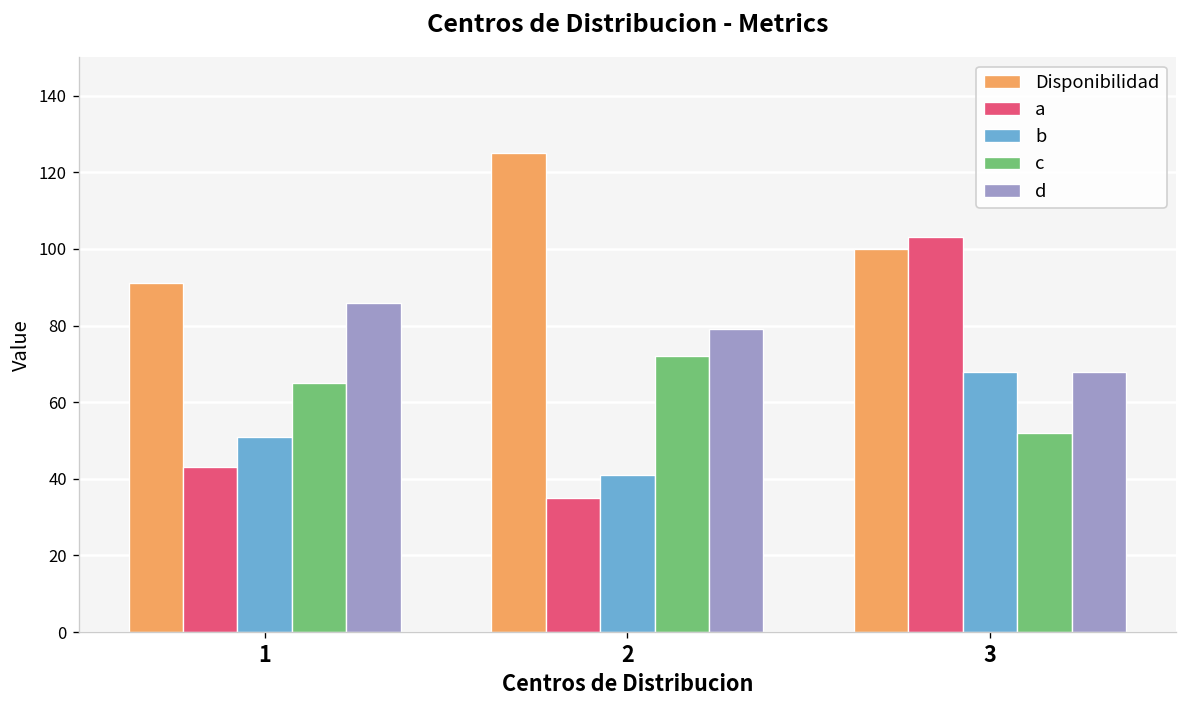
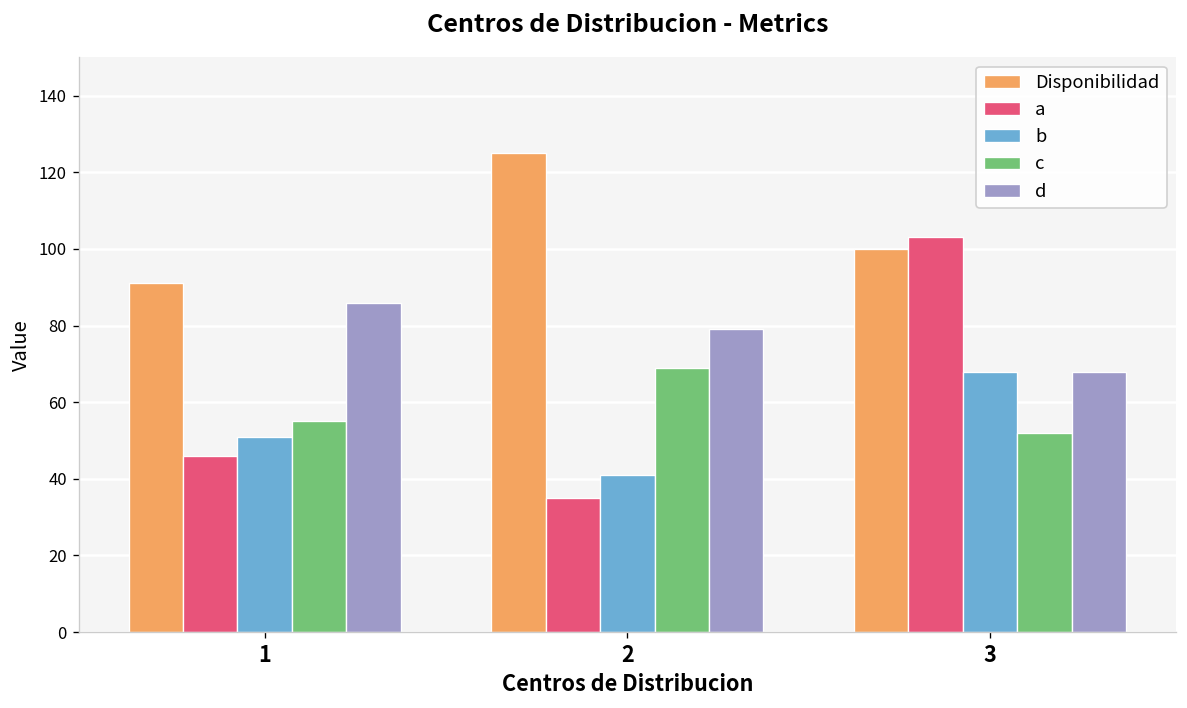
  {
    "Disponibilidad": {
      "1": 91,
      "2": 125,
      "3": 100
    },
    "a": {
-     "1": 43,
+     "1": 46,
      "2": 35,
      "3": 103
    },
    "c": {
-     "1": 65,
-     "2": 72,
+     "1": 55,
+     "2": 69,
      "3": 52
    }
  }
